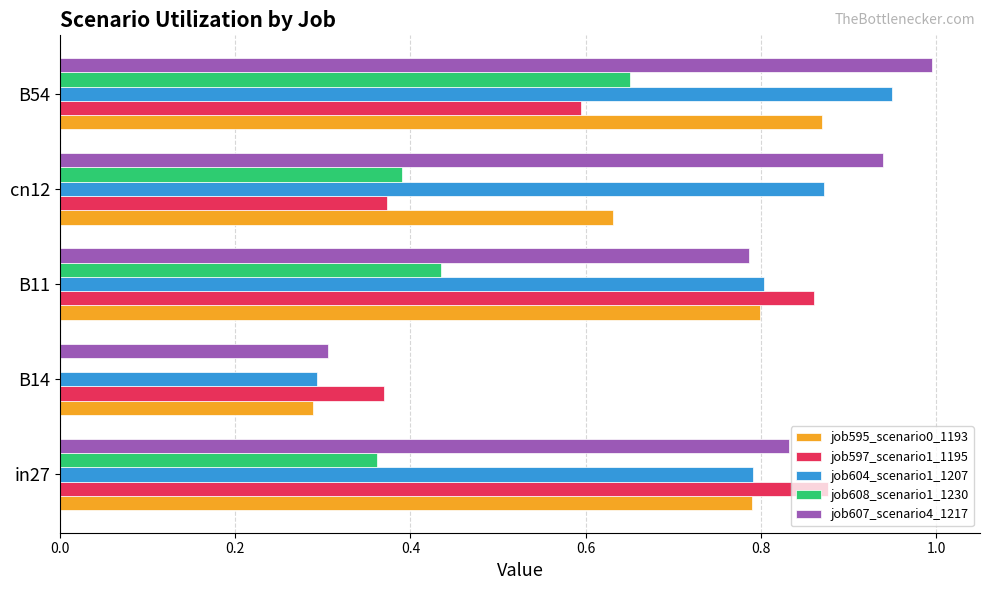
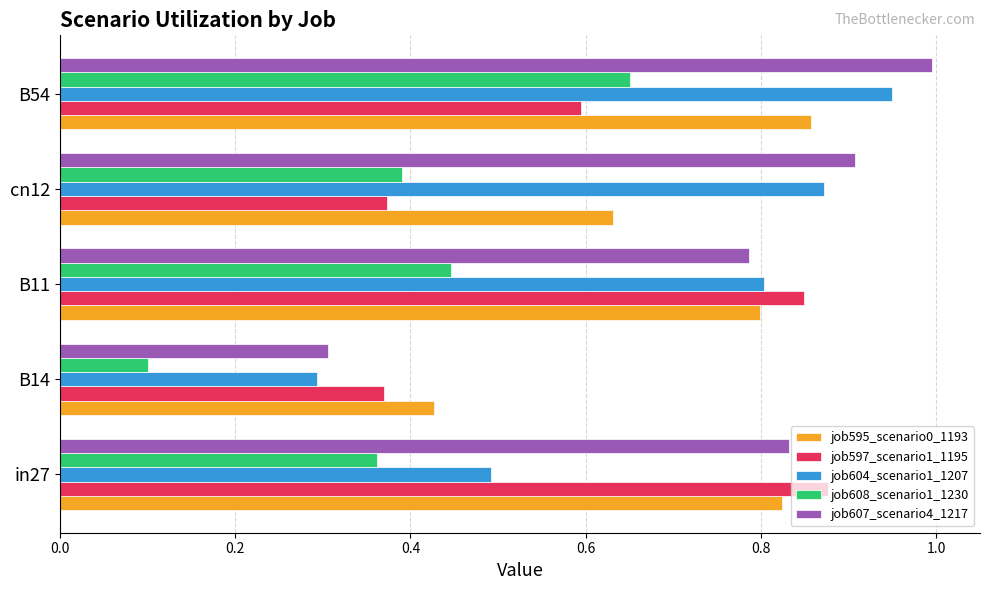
  {
    "job595_scenario0_1193": {
-     "B54": 0.87,
+     "B54": 0.86,
      "cn12": 0.63,
      "B11": 0.80,
-     "B14": 0.29,
-     "in27": 0.79
+     "B14": 0.43,
+     "in27": 0.82
    },
    "job597_scenario1_1195": {
      "B54": 0.59,
      "cn12": 0.37,
-     "B11": 0.86,
+     "B11": 0.85,
      "B14": 0.37
    },
    "job604_scenario1_1207": {
      "B54": 0.95,
      "cn12": 0.87,
      "B11": 0.80,
      "B14": 0.29,
-     "in27": 0.79
+     "in27": 0.49
    },
    "job608_scenario1_1230": {
      "B54": 0.65,
      "cn12": 0.39,
-     "B11": 0.43,
-     "B14": 0.0,
+     "B11": 0.45,
+     "B14": 0.1,
      "in27": 0.36
    },
    "job607_scenario4_1217": {
      "B54": 1.00,
-     "cn12": 0.94,
+     "cn12": 0.91,
      "B11": 0.79,
      "B14": 0.31,
      "in27": 0.83
    }
  }
